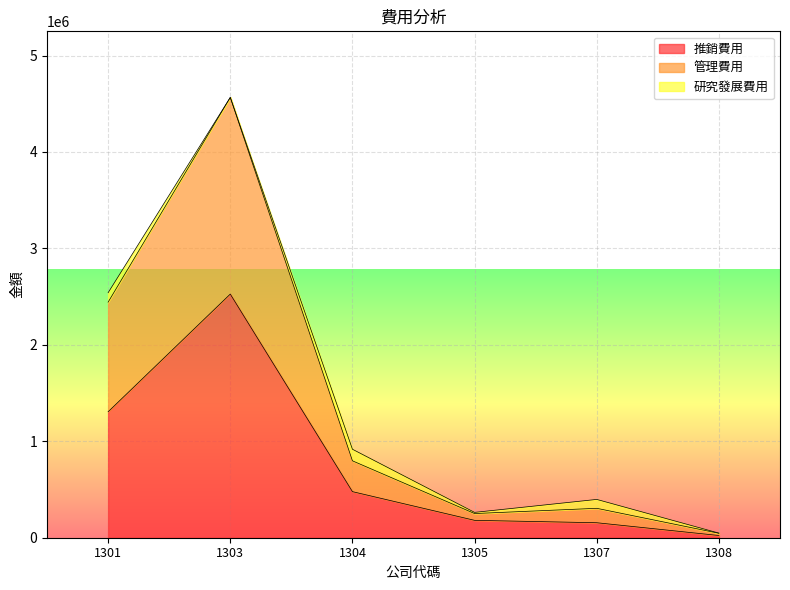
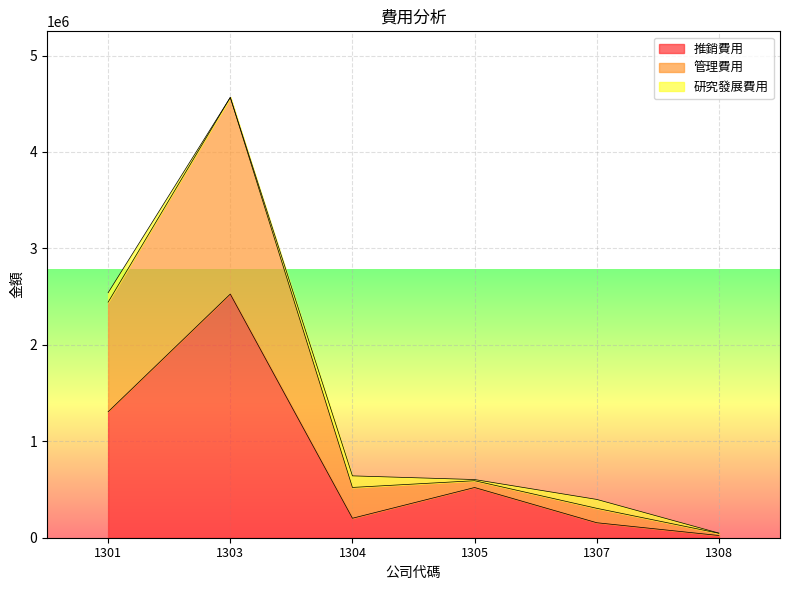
  {
    "推銷費用": {
      "1301": 1300000,
      "1303": 2500000,
-     "1304": 500000,
-     "1305": 200000,
+     "1304": 200000,
+     "1305": 500000,
      "1307": 200000
    },
    "管理費用": {
      "1301": 1100000,
      "1304": 300000,
      "1307": 100000
    },
    "研究發展費用": {
      "1301": 100000,
      "1304": 100000,
      "1307": 100000
    }
  }
